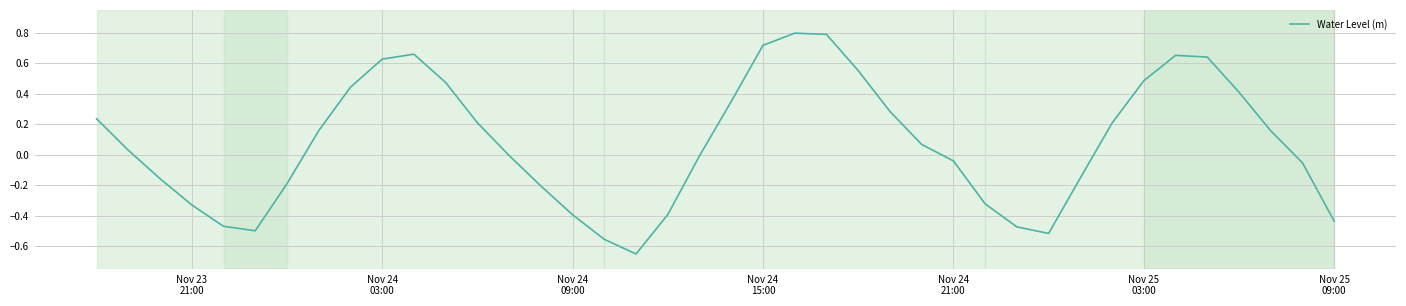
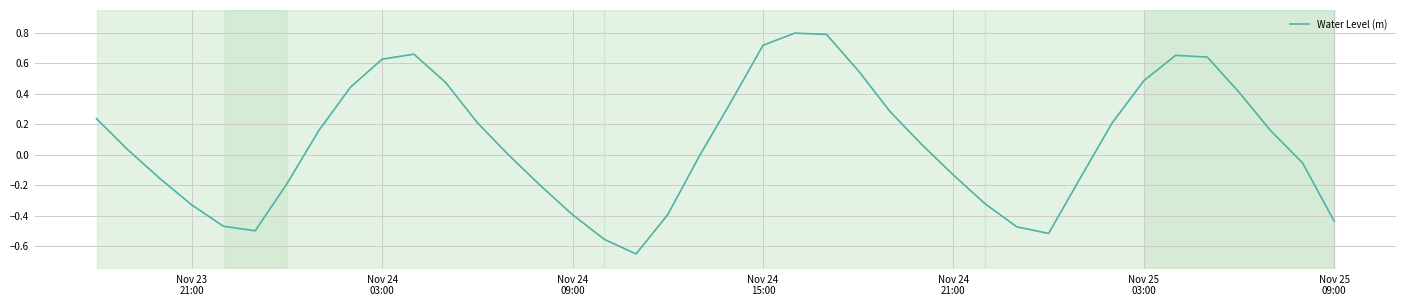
  {
    "Nov 23 21:00": -0.33,
    "Nov 24 03:00": 0.63,
    "Nov 24 09:00": -0.39,
    "Nov 24 15:00": 0.72,
-   "Nov 24 21:00": -0.04,
+   "Nov 24 21:00": -0.13,
    "Nov 25 03:00": 0.48,
    "Nov 25 09:00": -0.44
  }
